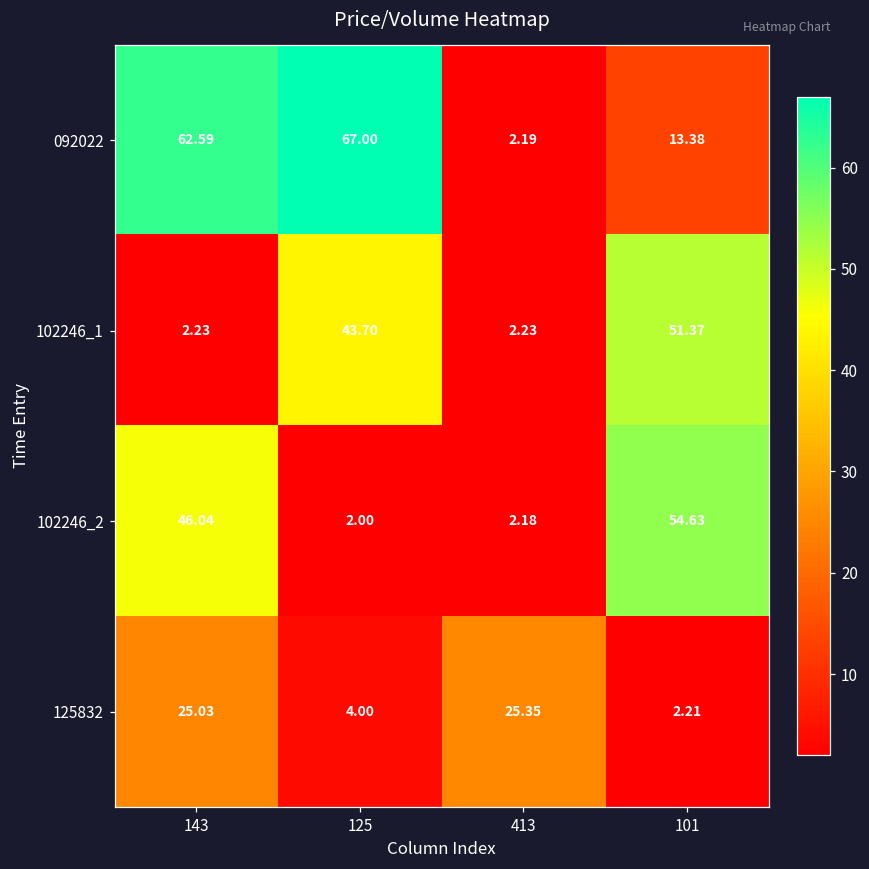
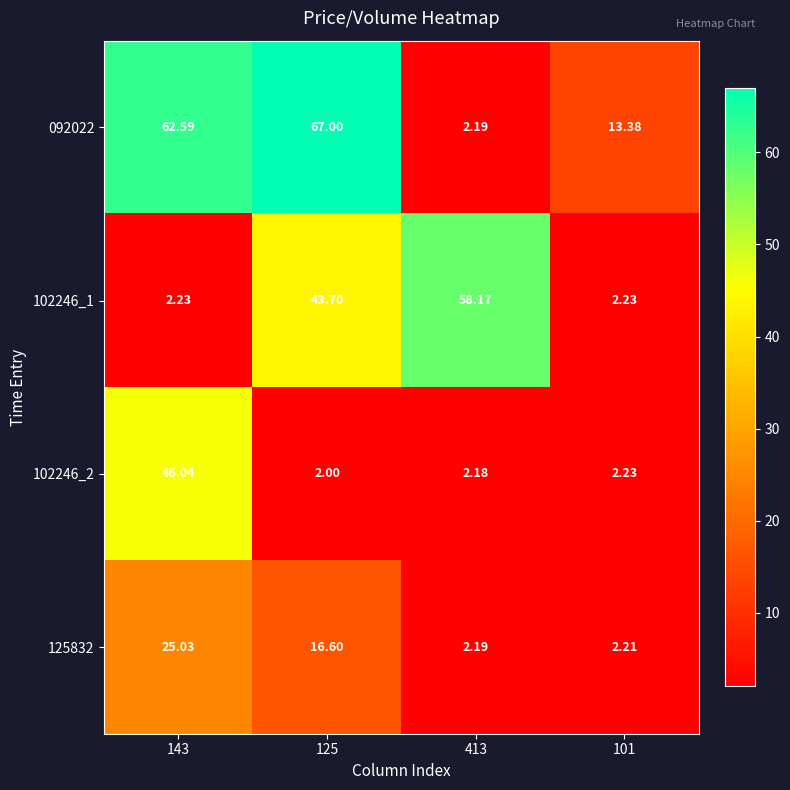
  {
    "092022": {
      "143": 62.59,
      "125": 67.00,
      "413": 2.19,
      "101": 13.38
    },
    "102246_1": {
      "143": 2.23,
      "125": 43.70,
-     "413": 2.23,
-     "101": 51.37
+     "413": 58.17,
+     "101": 2.23
    },
    "102246_2": {
      "143": 46.04,
      "125": 2.00,
      "413": 2.18,
-     "101": 54.63
+     "101": 2.23
    },
    "125832": {
      "143": 25.03,
-     "125": 4.00,
-     "413": 25.35,
+     "125": 16.60,
+     "413": 2.19,
      "101": 2.21
    }
  }
